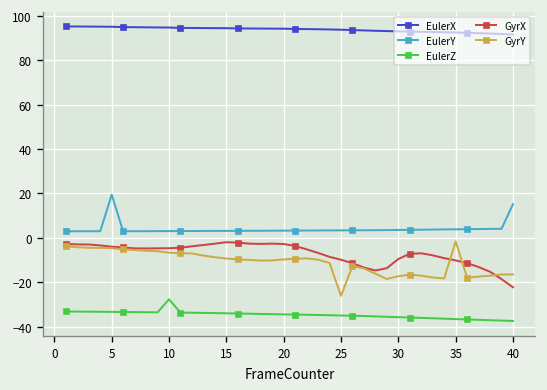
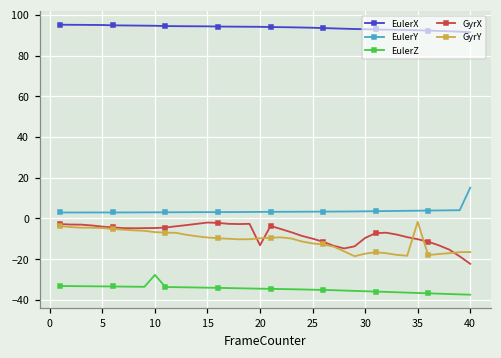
  {
    "EulerX": {
      "5": 95,
      "10": 95,
      "15": 94,
      "20": 94,
      "25": 94
    },
    "EulerY": {
-     "5": 19,
+     "5": 3,
      "10": 3,
      "15": 3,
      "20": 3,
      "25": 3,
      "30": 4,
      "35": 4,
      "40": 15
    },
    "EulerZ": {
      "5": -33,
      "10": -28,
      "15": -34,
      "20": -35,
      "25": -35,
      "30": -36,
      "35": -37,
      "40": -37
    },
    "GyrX": {
      "10": -5,
      "15": -2,
-     "20": -3,
+     "20": -13,
      "25": -10,
      "30": -10,
      "35": -10,
      "40": -22
    },
    "GyrY": {
      "10": -7,
      "15": -9,
      "20": -10,
-     "25": -26,
+     "25": -12,
      "30": -17,
      "35": -2,
      "40": -17
    }
  }
